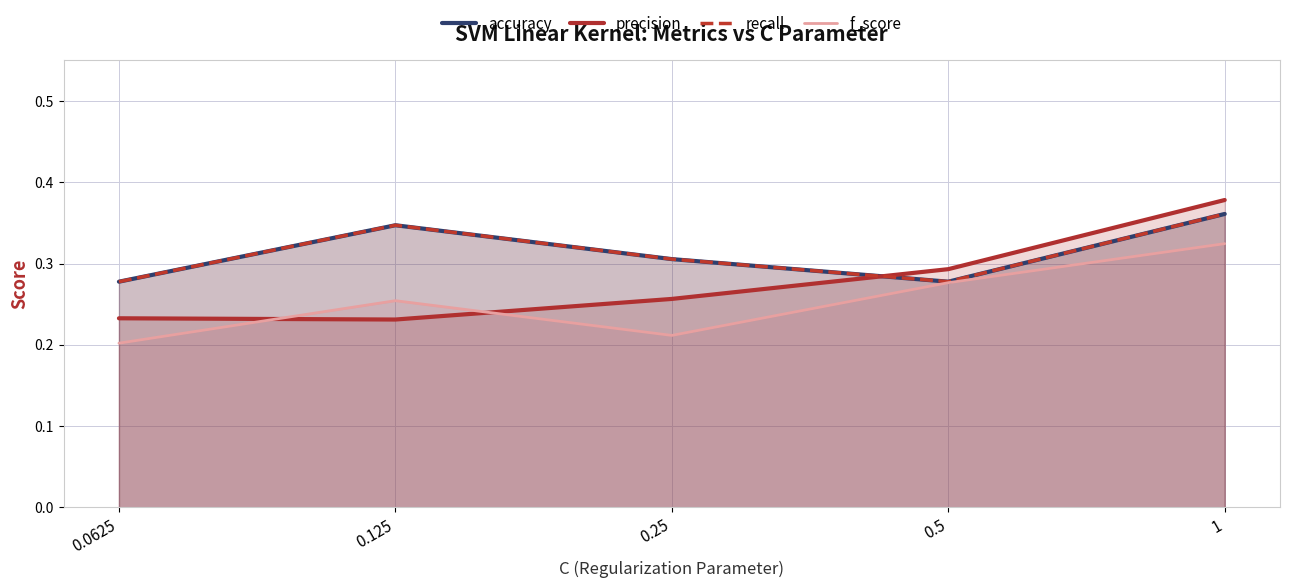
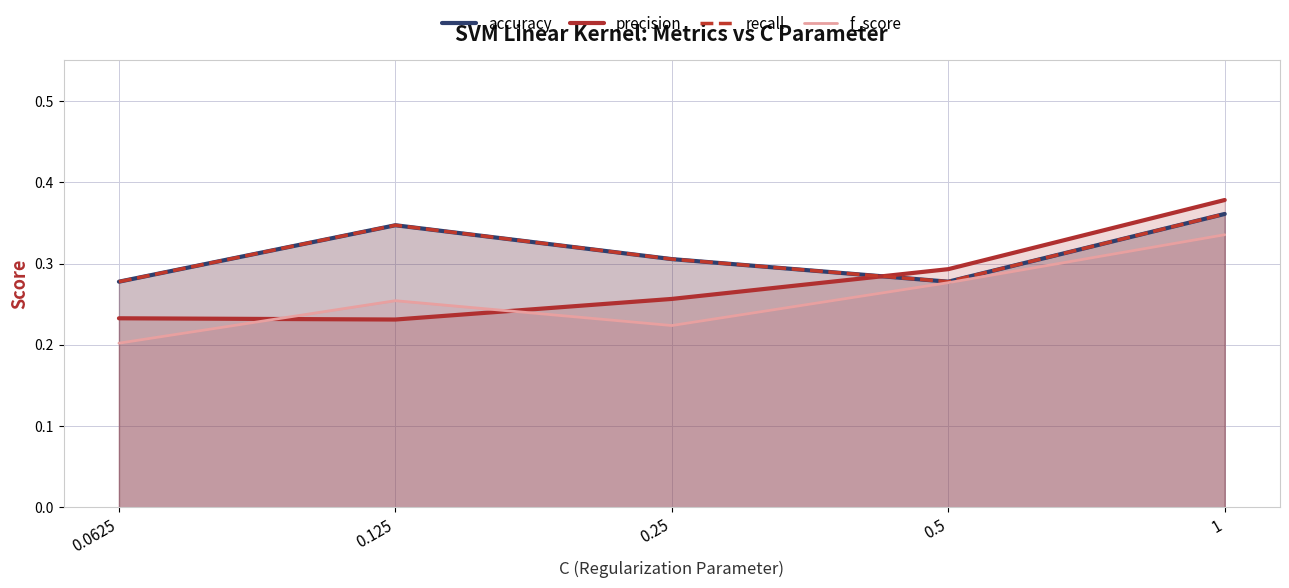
  {
    "f_score": {
      "0.0625": 0.20,
      "0.125": 0.25,
-     "0.25": 0.21,
-     "1": 0.32
+     "0.25": 0.22,
+     "1": 0.34
    }
  }
